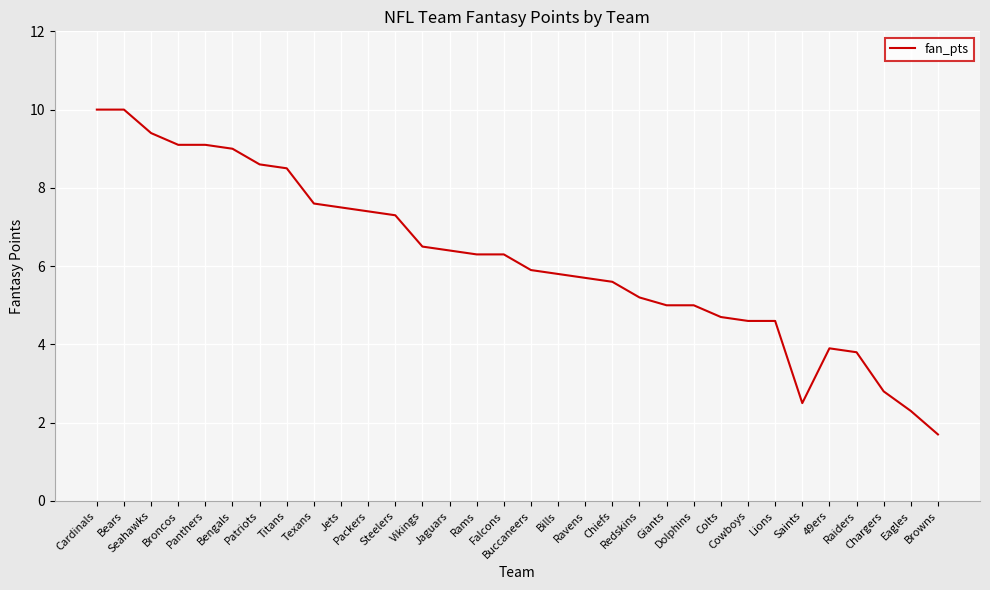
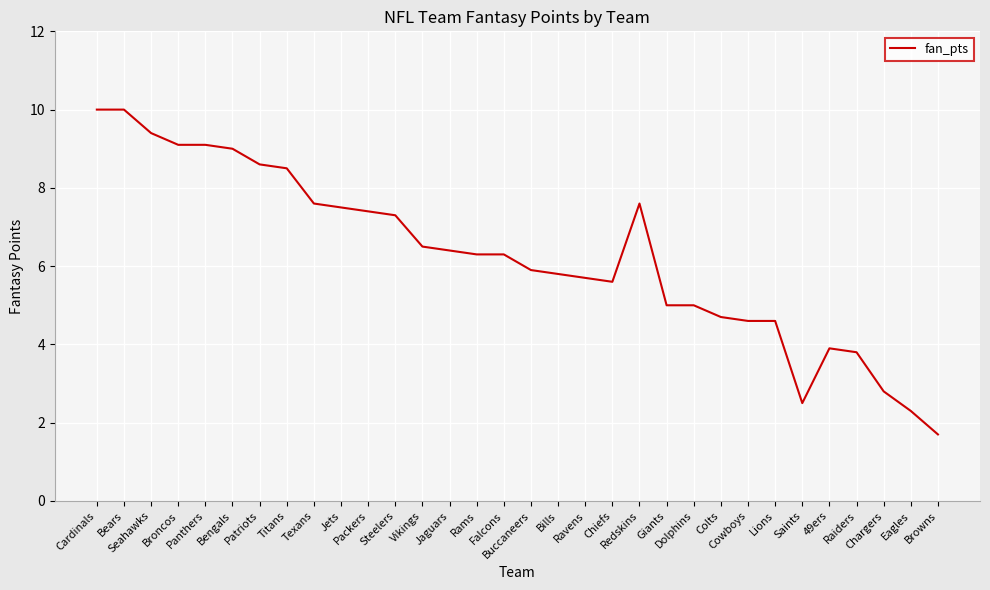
  {
    "Cardinals": 10.0,
    "Bears": 10.0,
    "Seahawks": 9.4,
    "Broncos": 9.1,
    "Panthers": 9.1,
    "Bengals": 9.0,
    "Patriots": 8.6,
    "Titans": 8.5,
    "Texans": 7.6,
    "Jets": 7.5,
    "Packers": 7.4,
    "Steelers": 7.3,
    "Vikings": 6.5,
    "Jaguars": 6.4,
    "Rams": 6.3,
    "Falcons": 6.3,
    "Buccaneers": 5.9,
    "Bills": 5.8,
    "Ravens": 5.7,
    "Chiefs": 5.6,
-   "Redskins": 5.2,
+   "Redskins": 7.6,
    "Giants": 5.0,
    "Dolphins": 5.0,
    "Colts": 4.7,
    "Cowboys": 4.6,
    "Lions": 4.6,
    "Saints": 2.5,
    "49ers": 3.9,
    "Raiders": 3.8,
    "Chargers": 2.8,
    "Eagles": 2.3,
    "Browns": 1.7
  }
